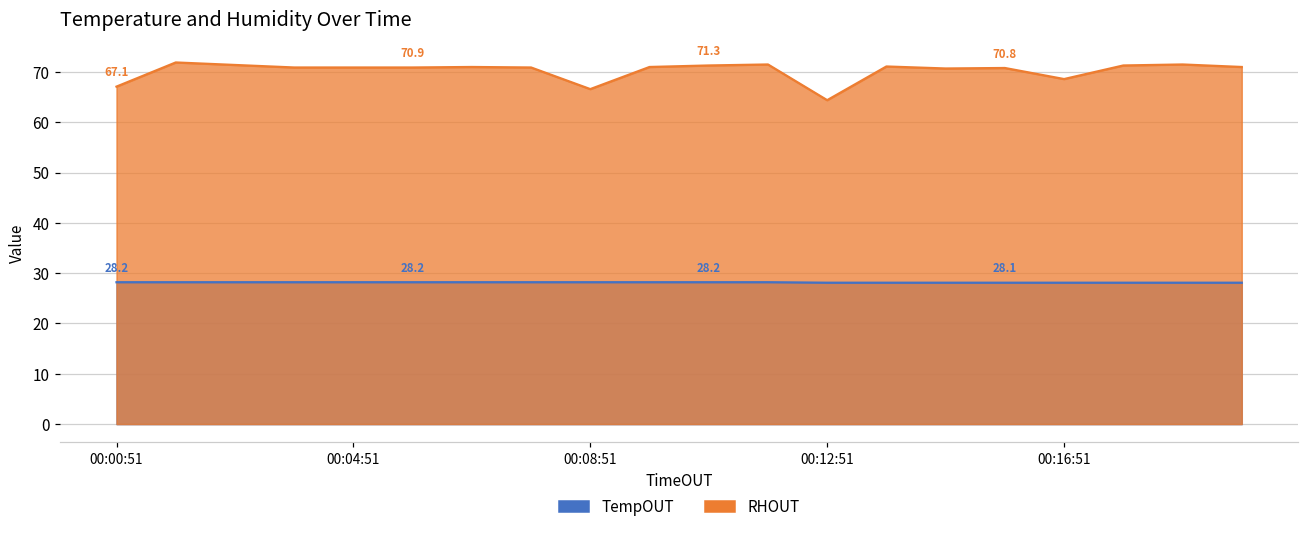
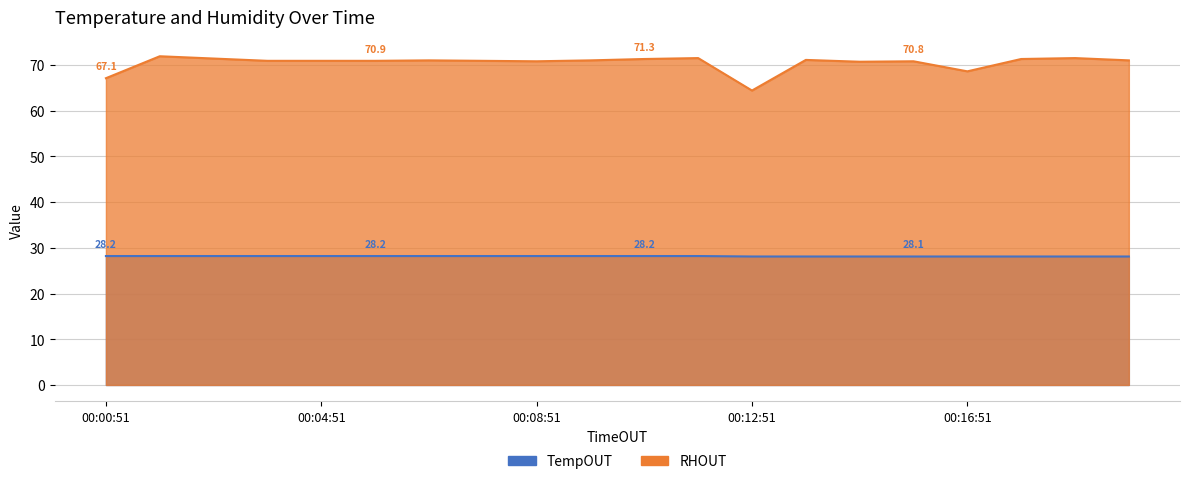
  {
    "TempOUT": {
      "00:00:51": 28.2
    },
    "RHOUT": {
      "00:04:51": 71,
-     "00:08:51": 67,
+     "00:08:51": 71,
      "00:12:51": 64,
      "00:16:51": 69
    }
  }
